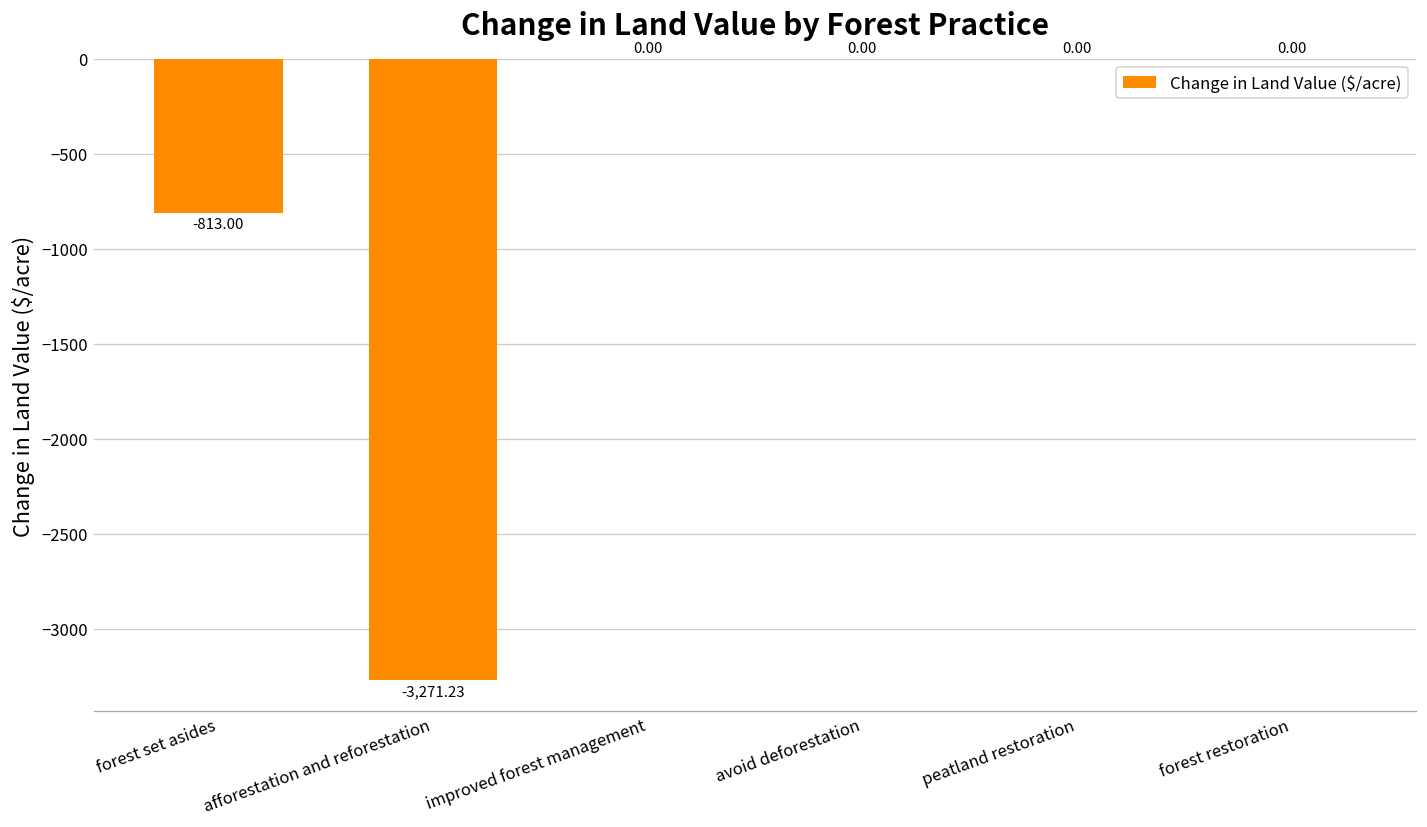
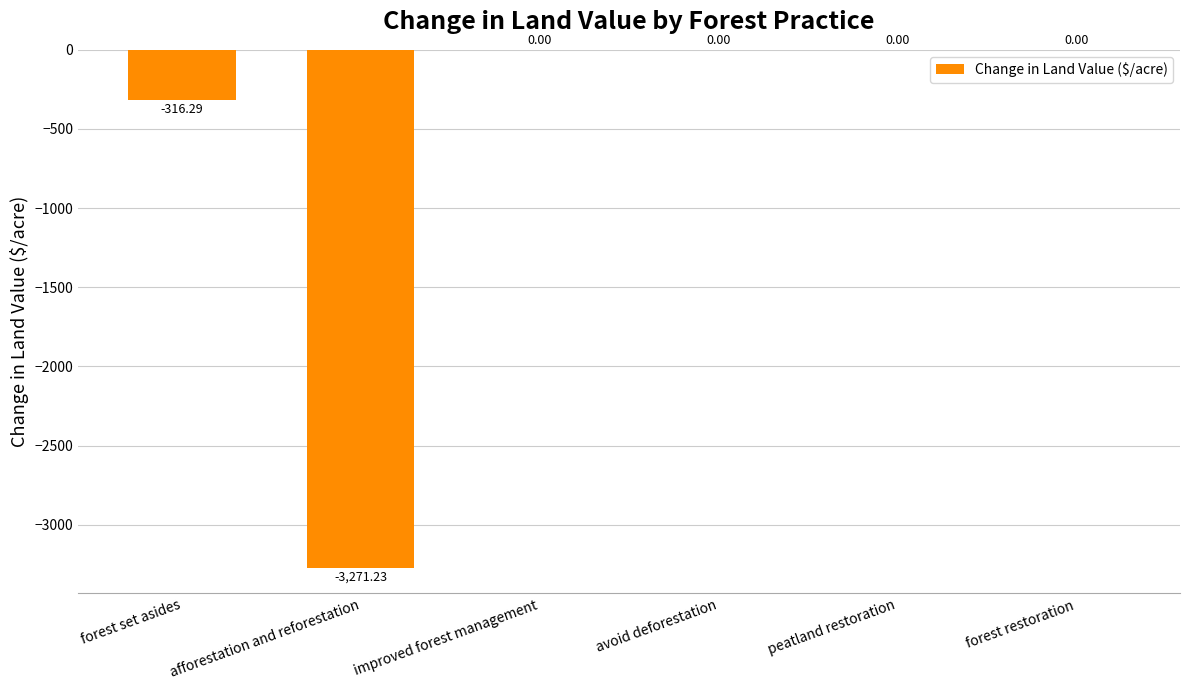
  {
-   "forest set asides": "-813.00",
+   "forest set asides": "-316.29",
    "afforestation and reforestation": "-3,271.23",
    "improved forest management": "0.00",
    "avoid deforestation": "0.00",
    "peatland restoration": "0.00",
    "forest restoration": "0.00"
  }
